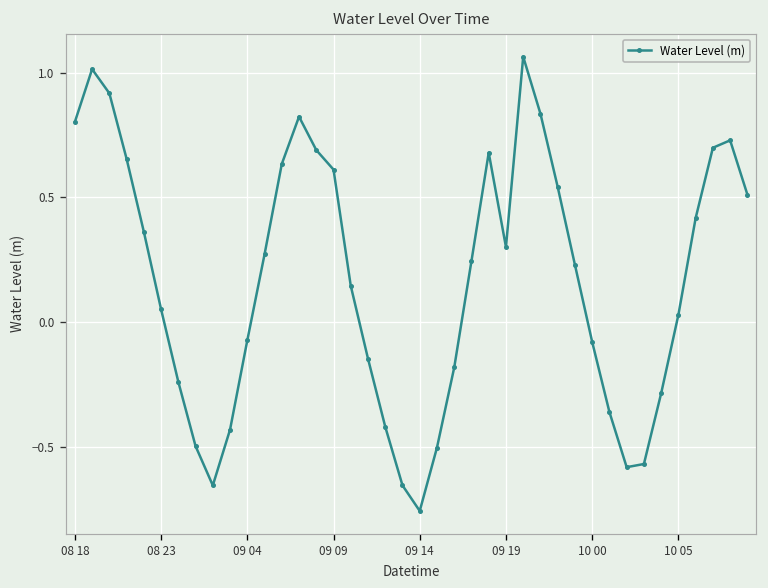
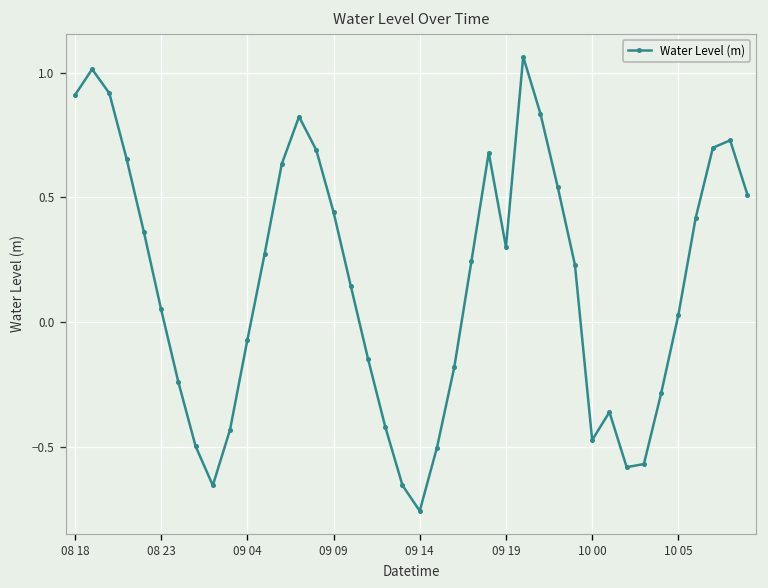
  {
-   "08 18": 0.80,
+   "08 18": 0.91,
    "08 23": 0.05,
    "09 04": -0.07,
-   "09 09": 0.61,
+   "09 09": 0.44,
    "09 14": -0.76,
    "09 19": 0.30,
-   "10 00": -0.08,
+   "10 00": -0.47,
    "10 05": 0.03
  }
